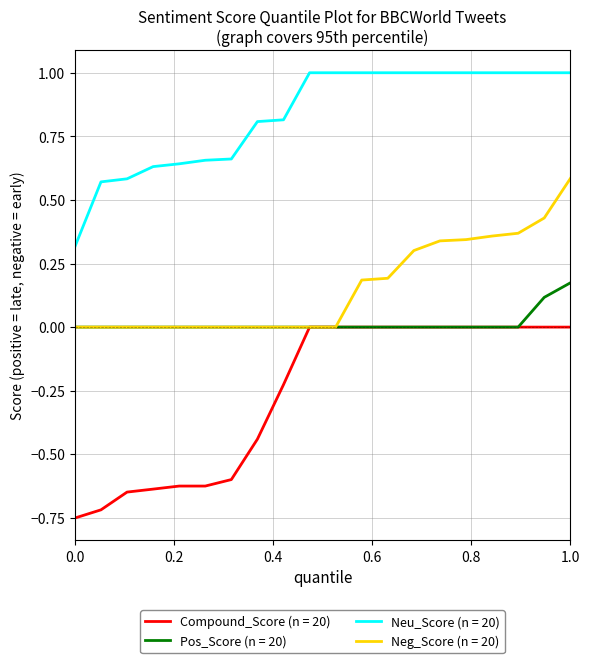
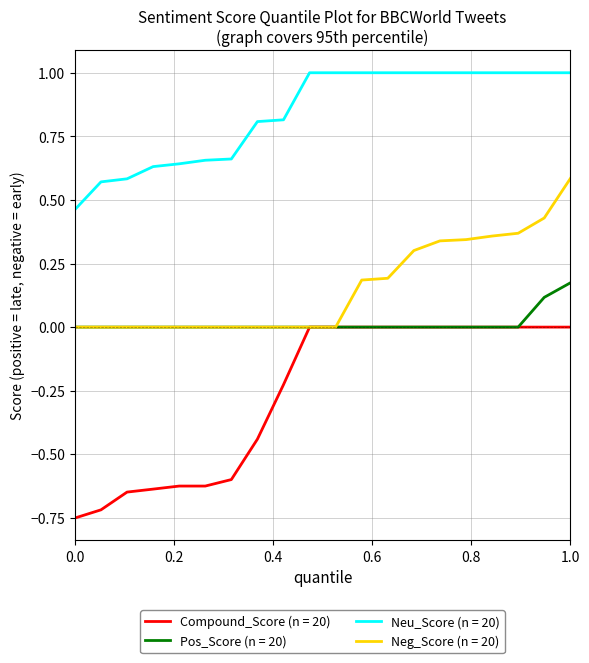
  {
    "Compound_Score (n = 20)": {
      "0.0": -0.75,
      "1.0": 0.00
    },
    "Pos_Score (n = 20)": {
      "1.0": 0.17
    },
    "Neu_Score (n = 20)": {
-     "0.0": 0.32,
+     "0.0": 0.46,
      "1.0": 1.00
    },
    "Neg_Score (n = 20)": {
      "1.0": 0.58
    }
  }
